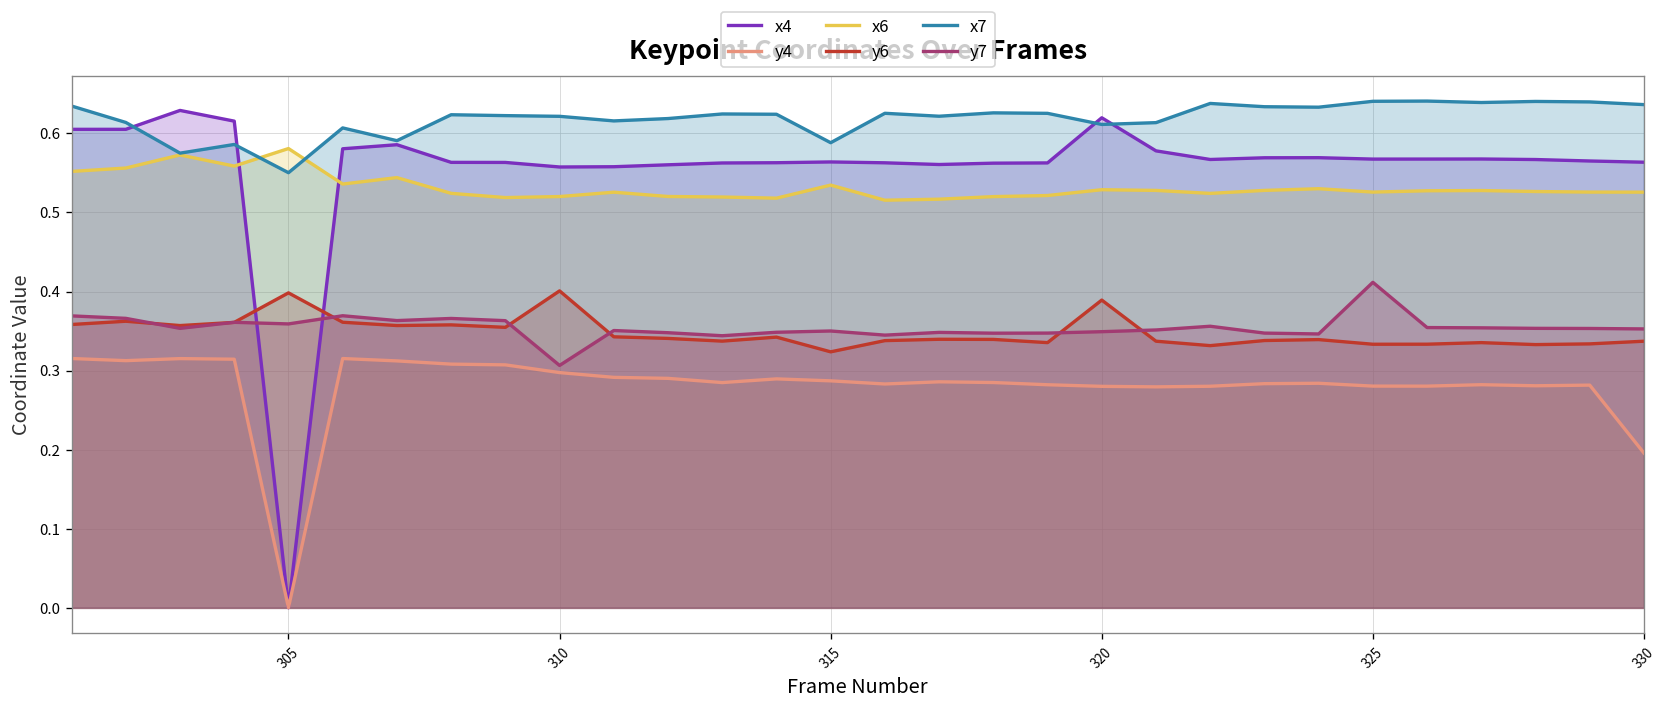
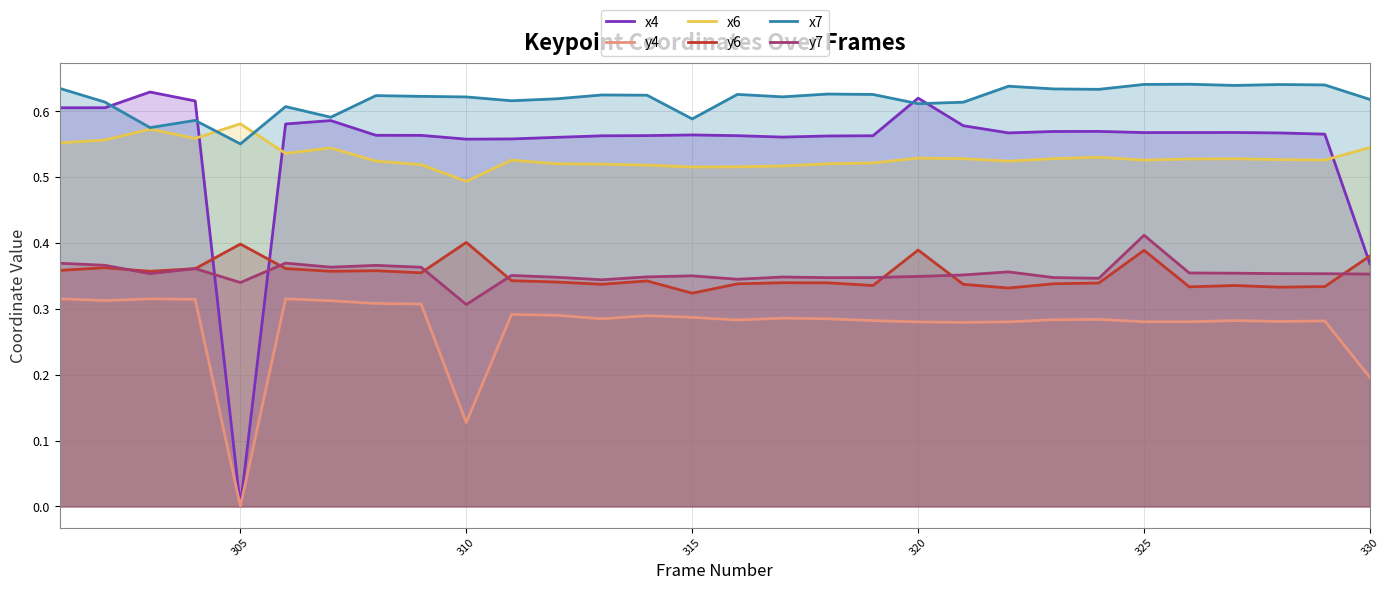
  {
    "x4": {
      "310": 0.56,
      "315": 0.56,
      "320": 0.62,
      "325": 0.57,
-     "330": 0.56
+     "330": 0.37
    },
    "y4": {
-     "310": 0.30,
+     "310": 0.13,
      "315": 0.29,
      "320": 0.28,
      "325": 0.28,
      "330": 0.20
    },
    "x6": {
      "305": 0.58,
-     "310": 0.52,
-     "315": 0.53,
+     "310": 0.49,
+     "315": 0.52,
      "320": 0.53,
      "325": 0.53,
-     "330": 0.53
+     "330": 0.54
    },
    "y6": {
      "305": 0.40,
      "310": 0.40,
      "315": 0.32,
      "320": 0.39,
-     "325": 0.33,
-     "330": 0.34
+     "325": 0.39,
+     "330": 0.38
    },
    "x7": {
      "305": 0.55,
      "310": 0.62,
      "315": 0.59,
      "320": 0.61,
      "325": 0.64,
-     "330": 0.64
+     "330": 0.62
    },
    "y7": {
-     "305": 0.36,
+     "305": 0.34,
      "310": 0.31,
      "315": 0.35,
      "320": 0.35,
      "325": 0.41,
      "330": 0.35
    }
  }
